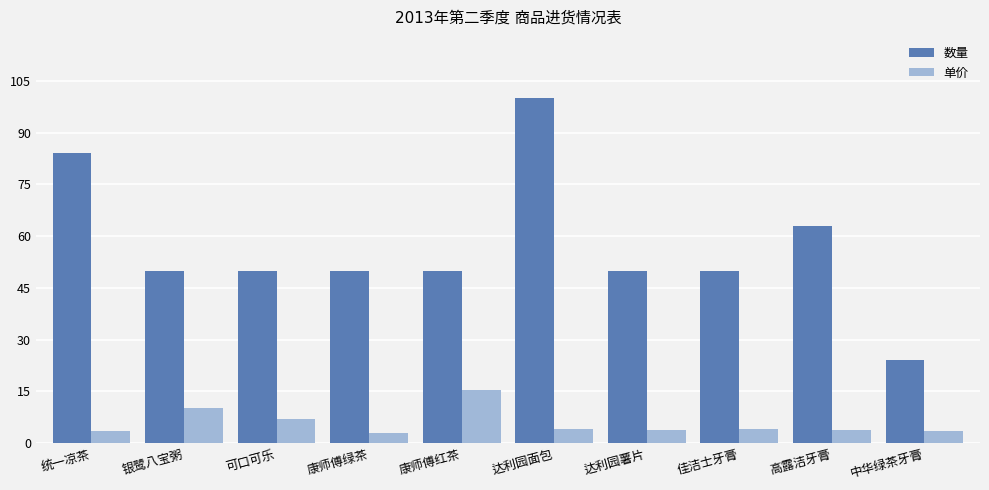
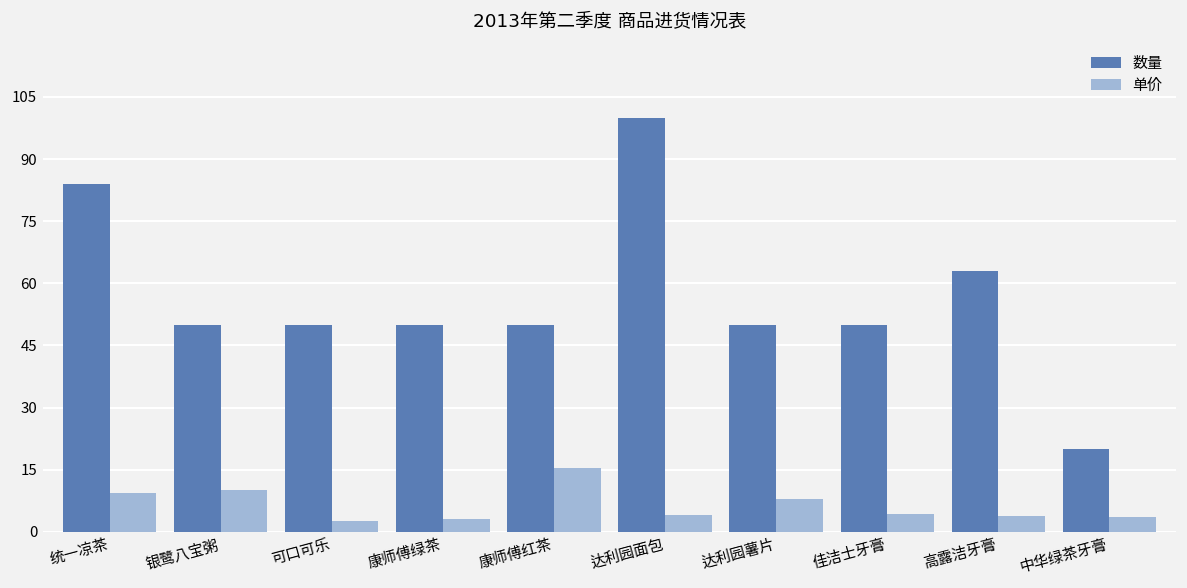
  {
    "数量": {
      "统一凉茶": 84,
      "银鹭八宝粥": 50,
      "可口可乐": 50,
      "康师傅绿茶": 50,
      "康师傅红茶": 50,
      "达利园面包": 100,
      "达利园薯片": 50,
      "佳洁士牙膏": 50,
      "高露洁牙膏": 63,
-     "中华绿茶牙膏": 24
+     "中华绿茶牙膏": 20
    },
    "单价": {
-     "统一凉茶": 4,
+     "统一凉茶": 9,
      "银鹭八宝粥": 10,
-     "可口可乐": 7,
+     "可口可乐": 3,
      "康师傅绿茶": 3,
      "康师傅红茶": 16,
      "达利园面包": 4,
-     "达利园薯片": 4,
+     "达利园薯片": 8,
      "佳洁士牙膏": 4,
      "高露洁牙膏": 4,
      "中华绿茶牙膏": 4
    }
  }
